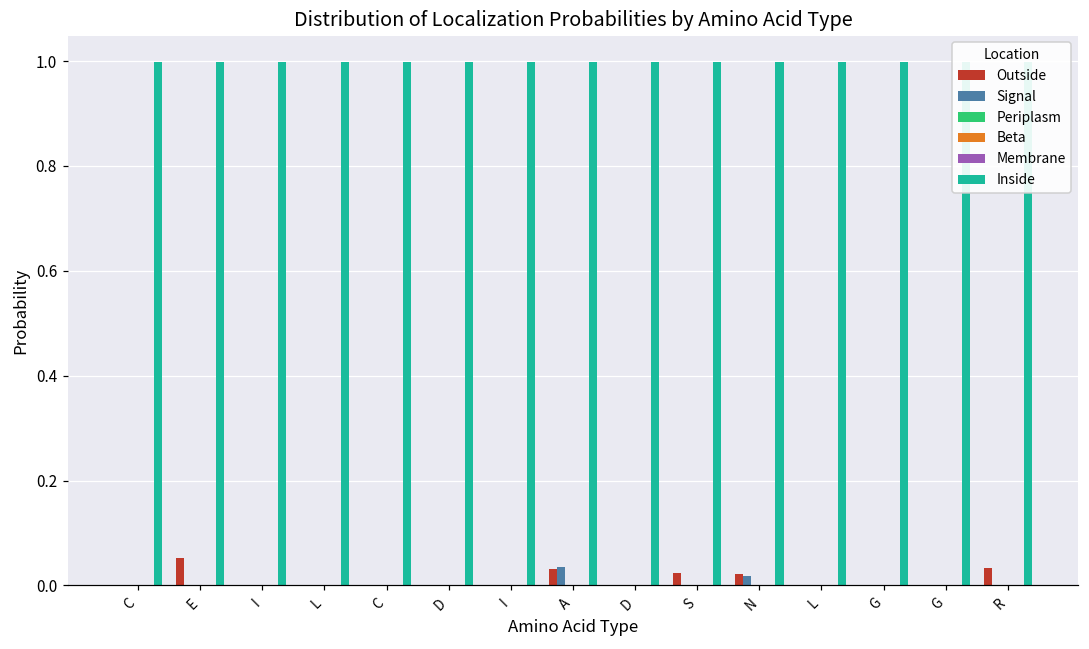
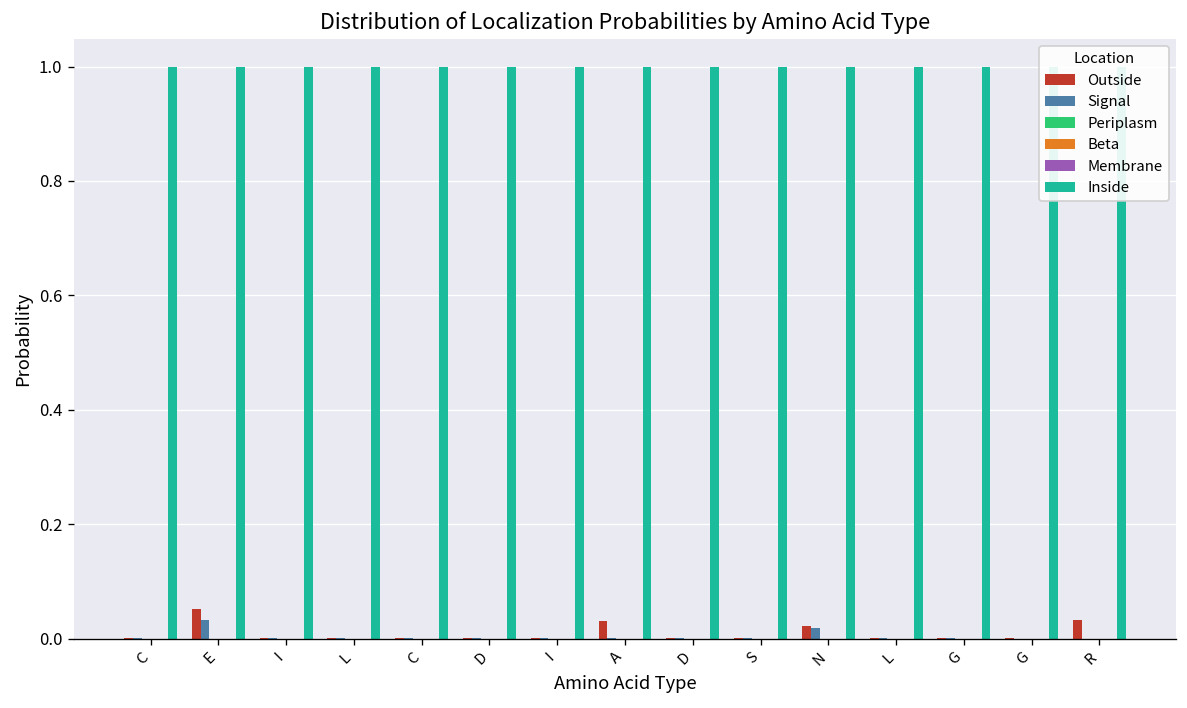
  {
    "Outside": {
      "E": 0.05,
      "A": 0.03,
-     "S": 0.02,
+     "S": 0.00,
      "N": 0.02,
      "R": 0.03
    },
    "Signal": {
-     "E": 0.00,
-     "A": 0.03,
+     "E": 0.03,
+     "A": 0.00,
      "N": 0.02,
      "R": 0.00
    },
    "Beta": {
      "E": 0.00,
      "A": 0.00,
      "S": 0.00,
      "N": 0.00
    },
    "Membrane": {
      "E": 0.00,
      "A": 0.00,
      "S": 0.00,
      "N": 0.00,
      "R": 0.00
    }
  }
